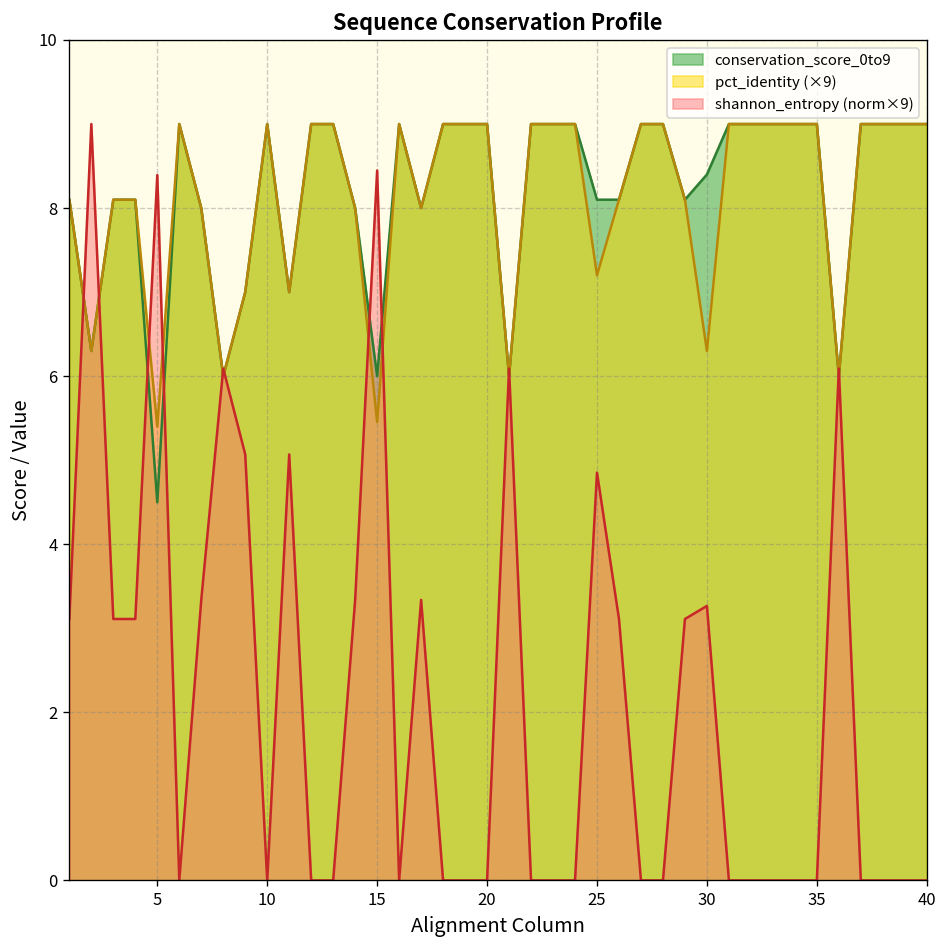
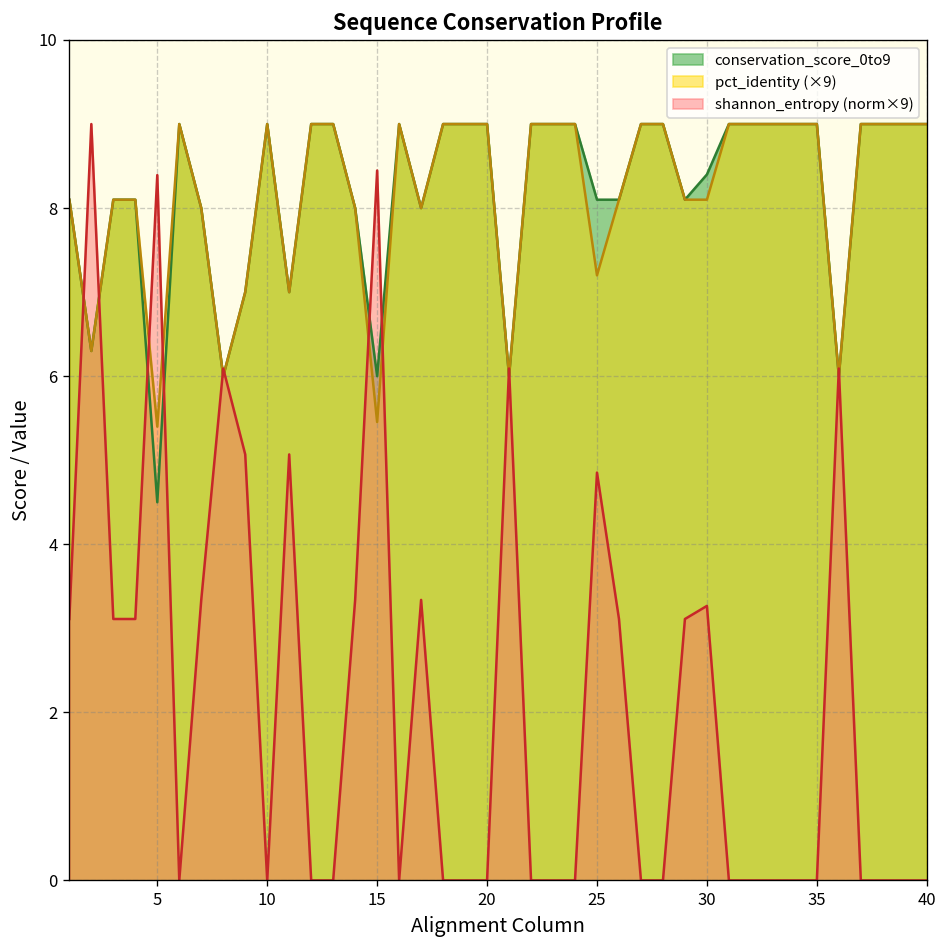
  {
    "conservation_score_0to9": {
      "5": 4.5,
      "15": 6.0,
      "25": 8.1,
      "30": 8.4
    },
    "pct_identity (×9)": {
      "5": 5.4,
      "15": 5.5,
      "25": 7.2,
-     "30": 6.3
+     "30": 8.1
    },
    "shannon_entropy (norm×9)": {
      "5": 8.4,
      "10": 0.0,
      "15": 8.4,
      "20": 0.0,
      "25": 4.9,
      "30": 3.3,
      "35": 0.0,
      "40": 0.0
    }
  }
